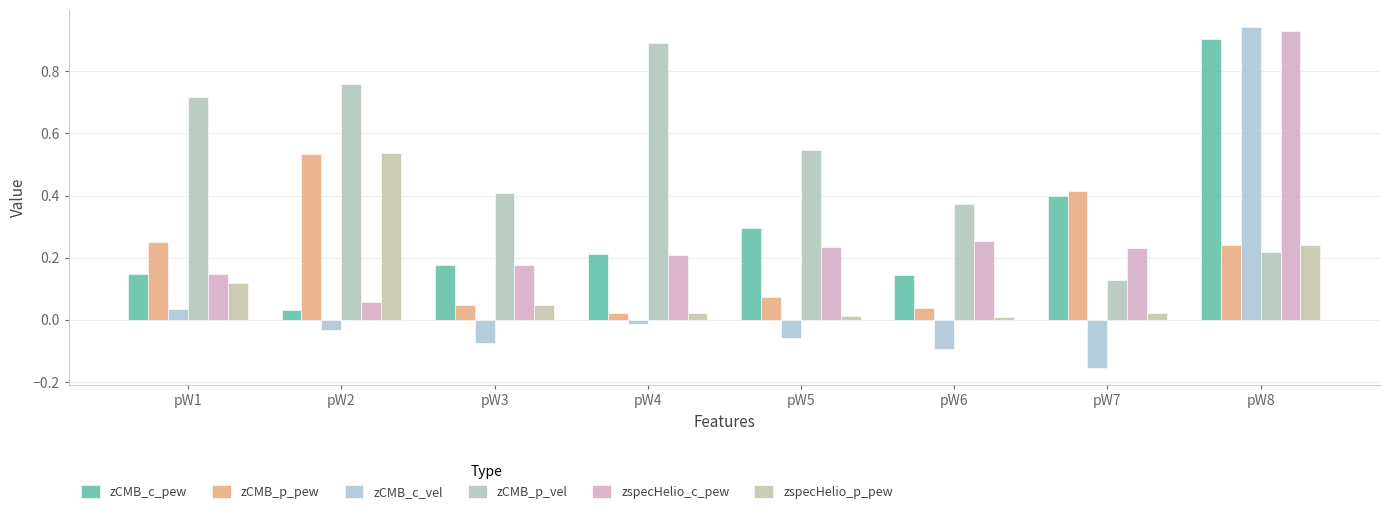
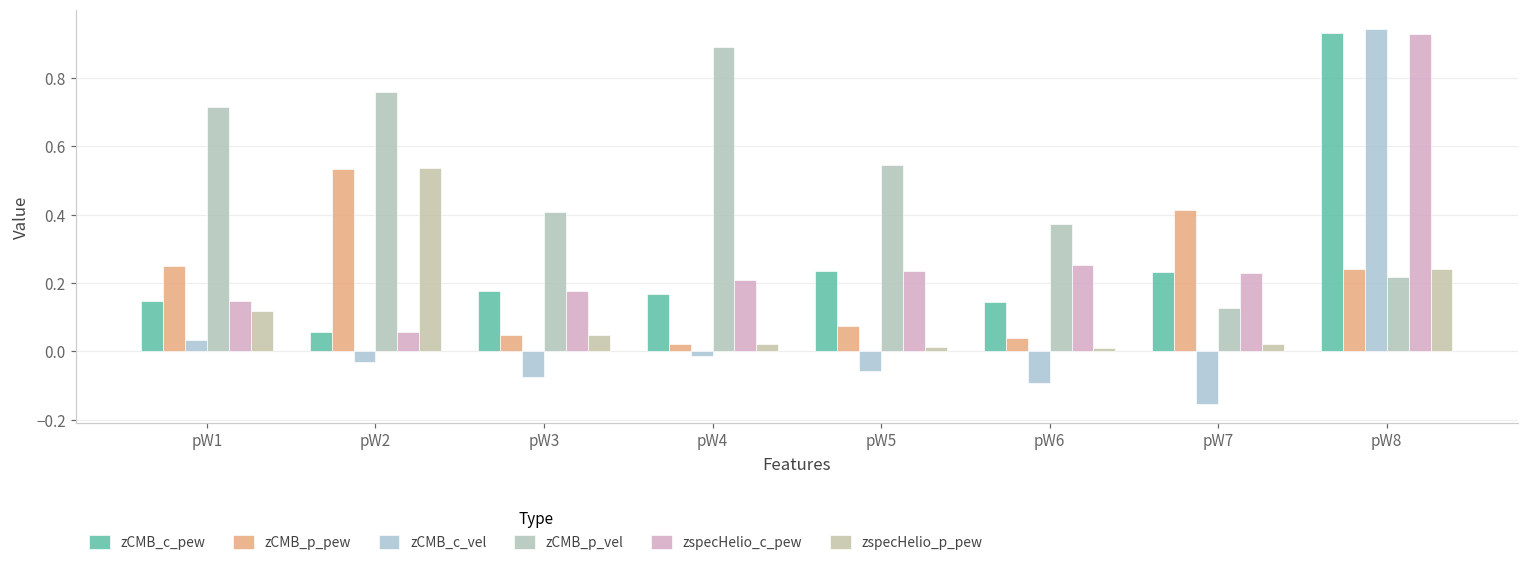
  {
    "zCMB_c_pew": {
      "pW1": 0.15,
-     "pW2": 0.03,
+     "pW2": 0.06,
      "pW3": 0.18,
-     "pW4": 0.21,
-     "pW5": 0.30,
+     "pW4": 0.17,
+     "pW5": 0.23,
      "pW6": 0.15,
-     "pW7": 0.40,
-     "pW8": 0.90
+     "pW7": 0.23,
+     "pW8": 0.93
    },
    "zCMB_p_pew": {
      "pW1": 0.25,
      "pW2": 0.53,
      "pW3": 0.05,
      "pW4": 0.02,
      "pW5": 0.07,
      "pW6": 0.04,
      "pW7": 0.41,
      "pW8": 0.24
    }
  }
